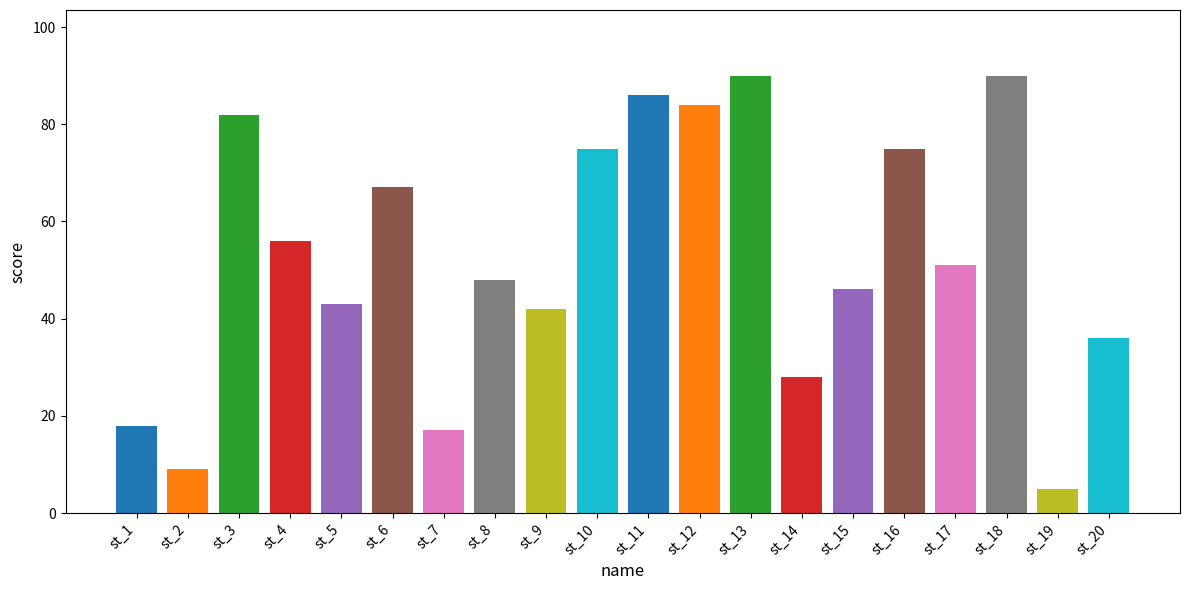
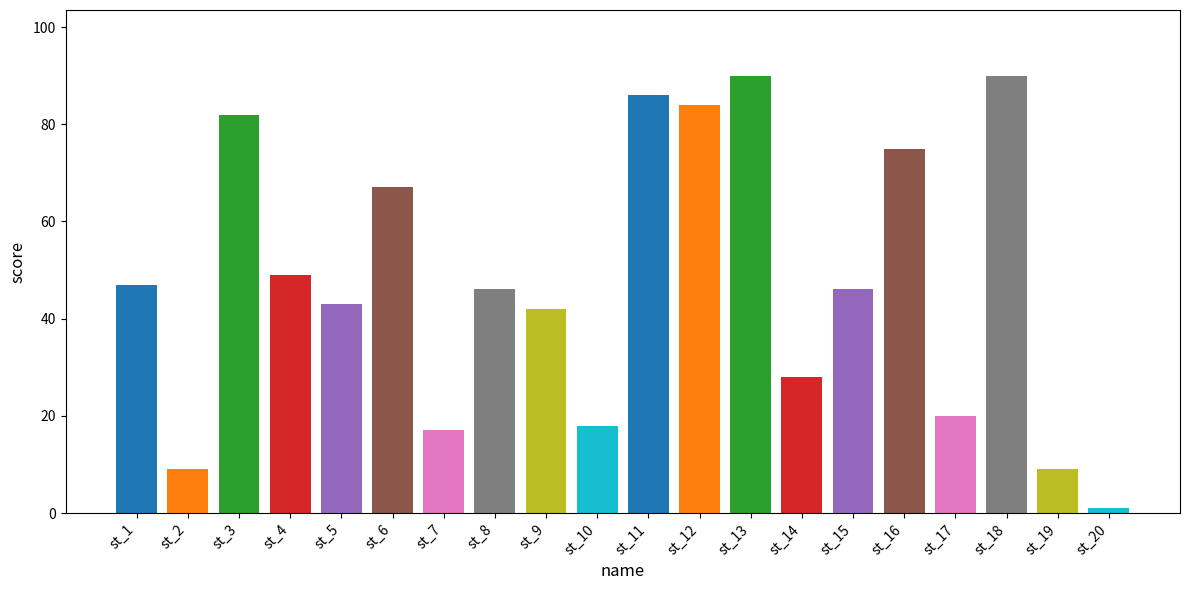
  {
-   "st_1": 18,
+   "st_1": 47,
    "st_2": 9,
    "st_3": 82,
-   "st_4": 56,
+   "st_4": 49,
    "st_5": 43,
    "st_6": 67,
    "st_7": 17,
-   "st_8": 48,
+   "st_8": 46,
    "st_9": 42,
-   "st_10": 75,
+   "st_10": 18,
    "st_11": 86,
    "st_12": 84,
    "st_13": 90,
    "st_14": 28,
    "st_15": 46,
    "st_16": 75,
-   "st_17": 51,
+   "st_17": 20,
    "st_18": 90,
-   "st_19": 5,
-   "st_20": 36
+   "st_19": 9,
+   "st_20": 1
  }
